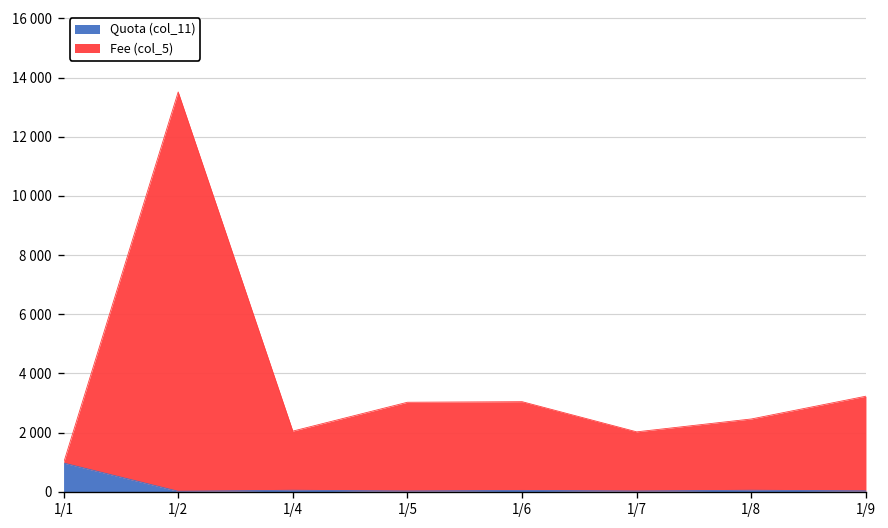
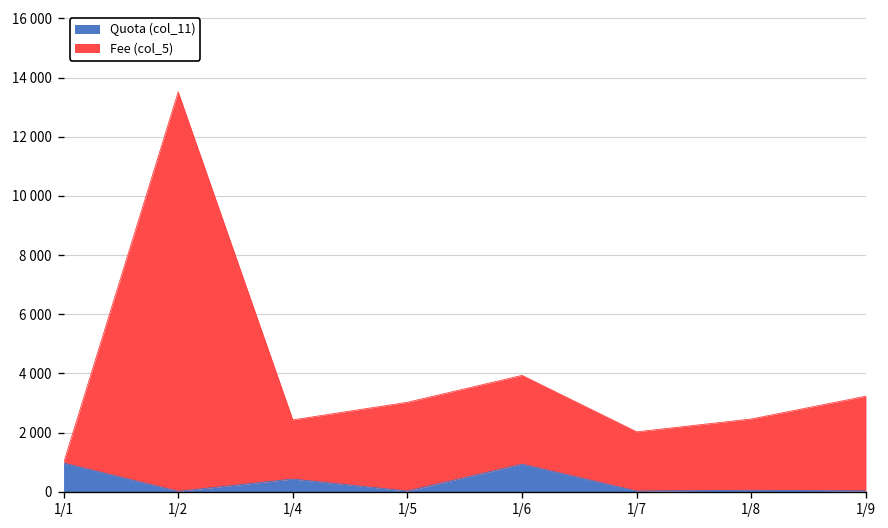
  {
    "Quota (col_11)": {
      "1/2": 0,
-     "1/4": 100,
+     "1/4": 400,
      "1/5": 0,
-     "1/6": 0,
+     "1/6": 900,
      "1/7": 0,
      "1/8": 100,
      "1/9": 0
    },
    "Fee (col_5)": {
      "1/2": 13500,
      "1/4": 2000,
      "1/5": 3000,
      "1/6": 3000,
      "1/7": 2000,
      "1/8": 2400,
      "1/9": 3200
    }
  }
